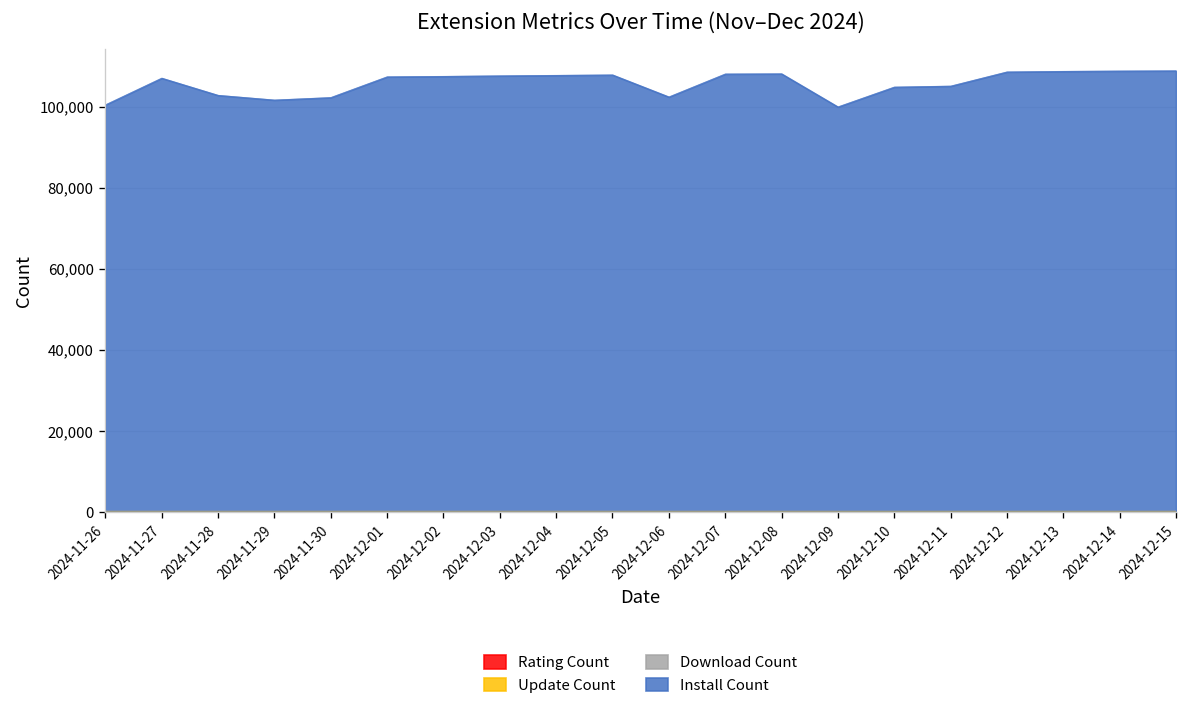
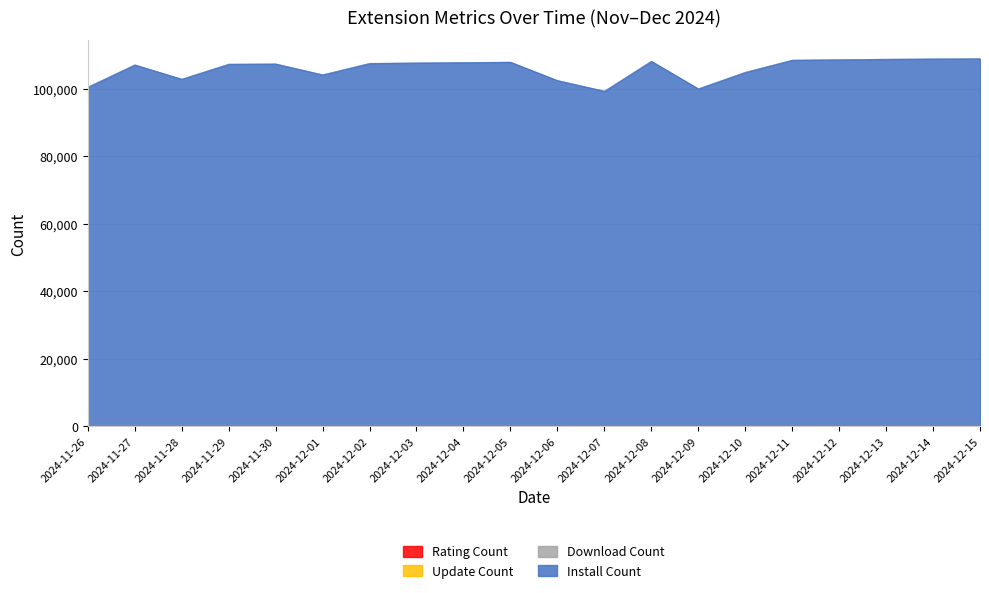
  {
    "Install Count": {
      "2024-11-26": "100,000",
      "2024-11-27": "107,000",
      "2024-11-28": "102,000",
-     "2024-11-29": "101,000",
-     "2024-11-30": "102,000",
-     "2024-12-01": "107,000",
+     "2024-11-29": "107,000",
+     "2024-11-30": "107,000",
+     "2024-12-01": "104,000",
      "2024-12-02": "107,000",
      "2024-12-03": "107,000",
      "2024-12-04": "107,000",
      "2024-12-05": "107,000",
      "2024-12-06": "102,000",
-     "2024-12-07": "108,000",
+     "2024-12-07": "99,000",
      "2024-12-08": "108,000",
      "2024-12-09": "100,000",
      "2024-12-10": "104,000",
-     "2024-12-11": "105,000",
+     "2024-12-11": "108,000",
      "2024-12-12": "108,000",
      "2024-12-13": "108,000",
      "2024-12-14": "108,000",
      "2024-12-15": "108,000"
    }
  }
